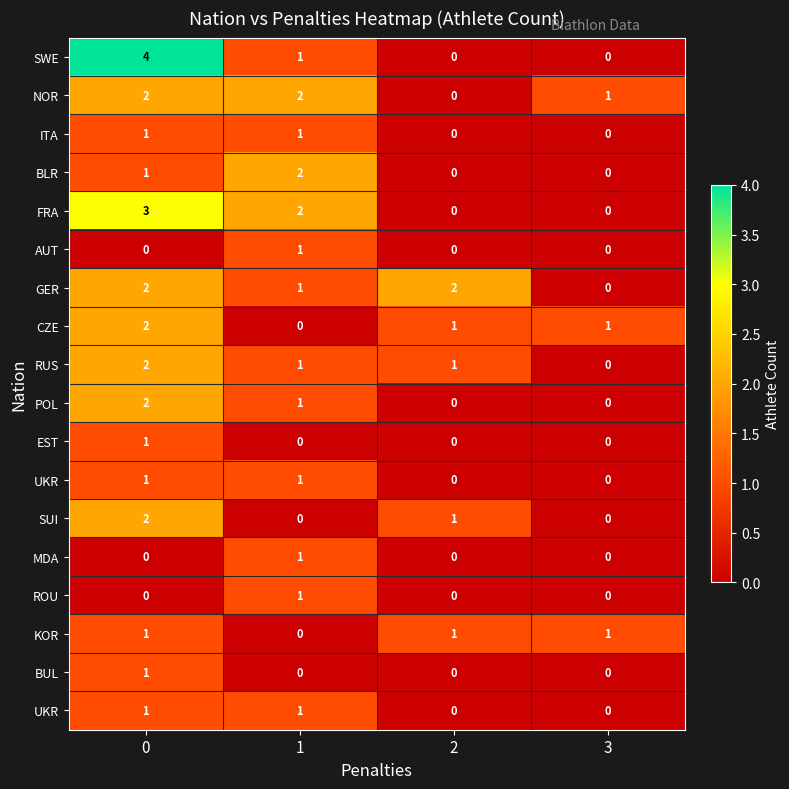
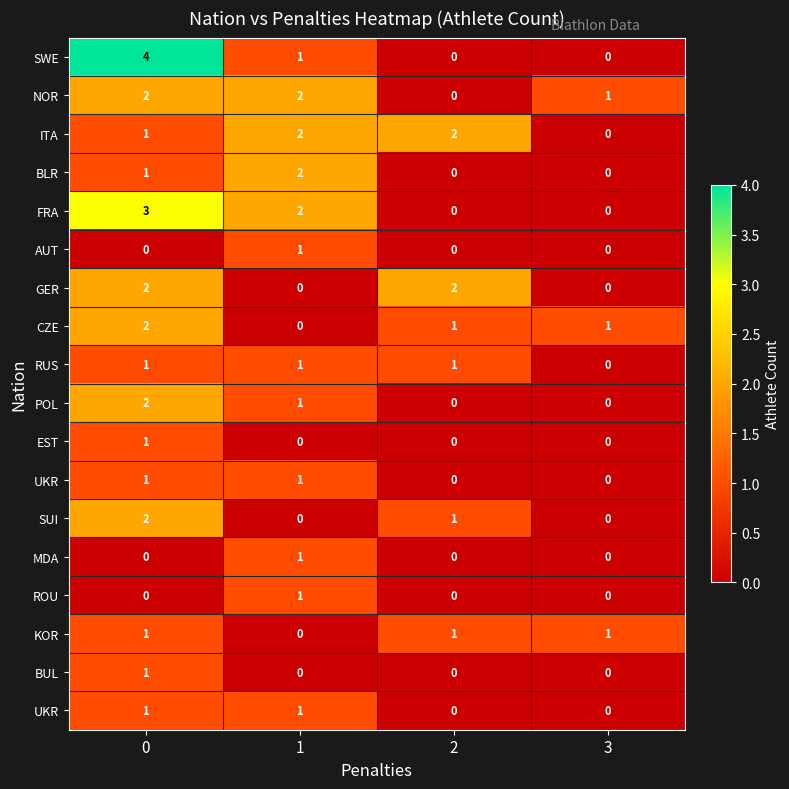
  {
    "SWE": {
      "0": 4,
      "1": 1,
      "2": 0,
      "3": 0
    },
    "NOR": {
      "0": 2,
      "1": 2,
      "2": 0,
      "3": 1
    },
    "ITA": {
      "0": 1,
-     "1": 1,
-     "2": 0,
+     "1": 2,
+     "2": 2,
      "3": 0
    },
    "BLR": {
      "0": 1,
      "1": 2,
      "2": 0,
      "3": 0
    },
    "FRA": {
      "0": 3,
      "1": 2,
      "2": 0,
      "3": 0
    },
    "AUT": {
      "0": 0,
      "1": 1,
      "2": 0,
      "3": 0
    },
    "GER": {
      "0": 2,
-     "1": 1,
+     "1": 0,
      "2": 2,
      "3": 0
    },
    "CZE": {
      "0": 2,
      "1": 0,
      "2": 1,
      "3": 1
    },
    "RUS": {
-     "0": 2,
+     "0": 1,
      "1": 1,
      "2": 1,
      "3": 0
    },
    "POL": {
      "0": 2,
      "1": 1,
      "2": 0,
      "3": 0
    },
    "EST": {
      "0": 1,
      "1": 0,
      "2": 0,
      "3": 0
    },
    "SUI": {
      "0": 2,
      "1": 0,
      "2": 1,
      "3": 0
    },
    "MDA": {
      "0": 0,
      "1": 1,
      "2": 0,
      "3": 0
    },
    "ROU": {
      "0": 0,
      "1": 1,
      "2": 0,
      "3": 0
    },
    "KOR": {
      "0": 1,
      "1": 0,
      "2": 1,
      "3": 1
    },
    "BUL": {
      "0": 1,
      "1": 0,
      "2": 0,
      "3": 0
    }
  }
